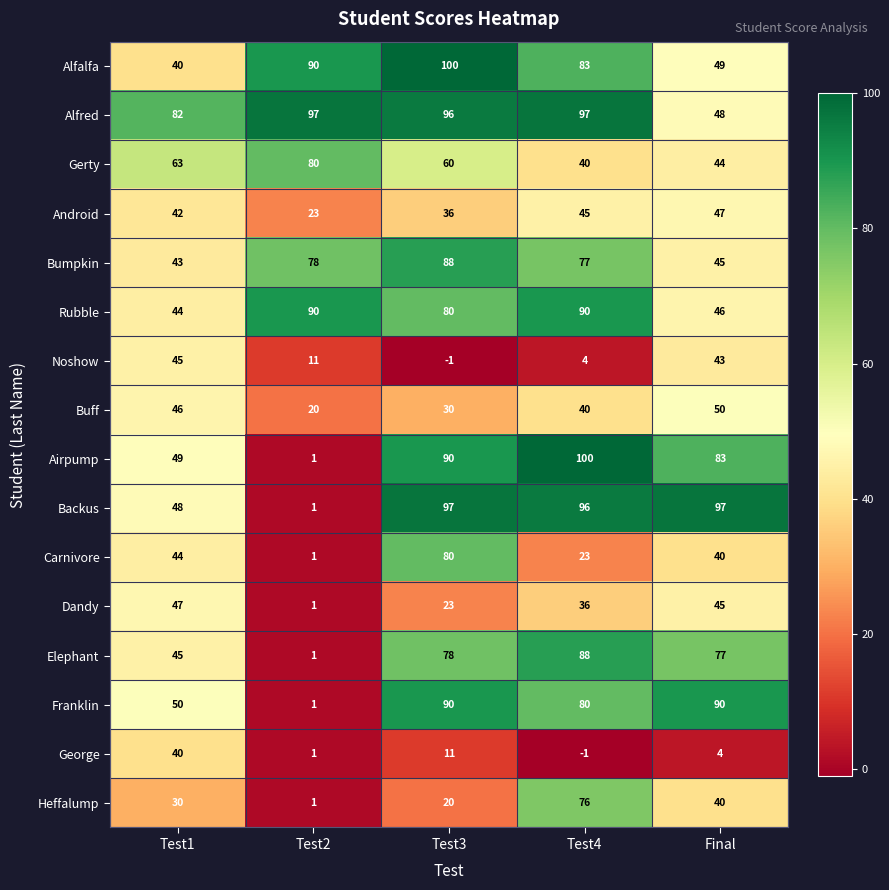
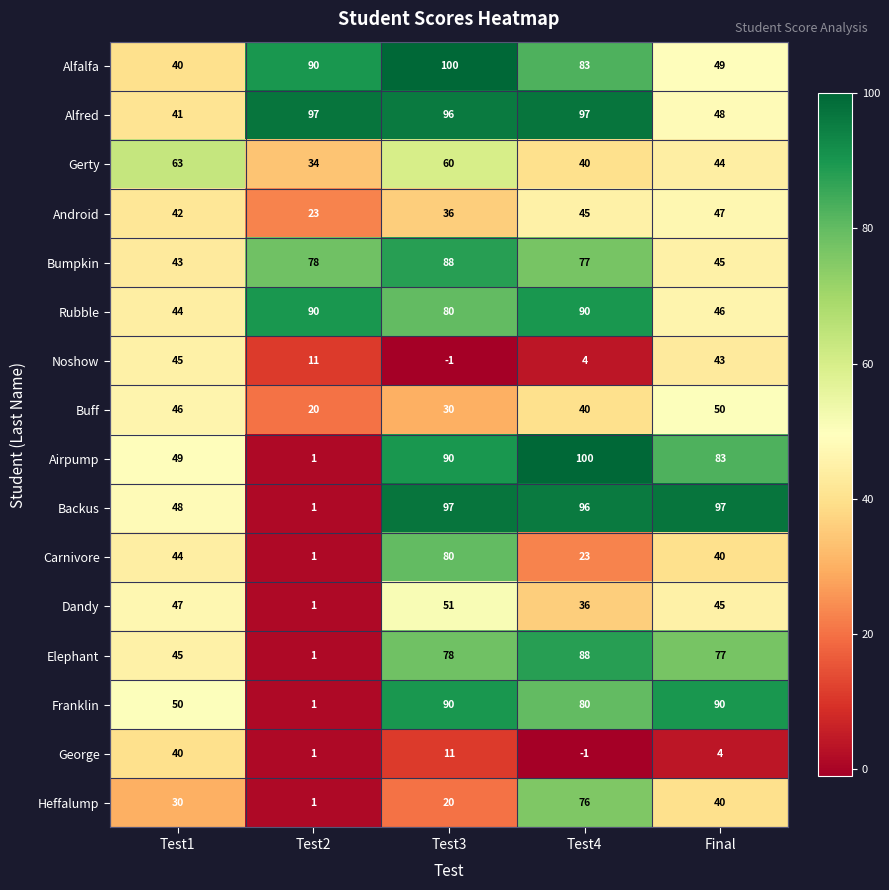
  {
    "Alfalfa": {
      "Test1": 40,
      "Test2": 90,
      "Test3": 100,
      "Test4": 83,
      "Final": 49
    },
    "Alfred": {
-     "Test1": 82,
+     "Test1": 41,
      "Test2": 97,
      "Test3": 96,
      "Test4": 97,
      "Final": 48
    },
    "Gerty": {
      "Test1": 63,
-     "Test2": 80,
+     "Test2": 34,
      "Test3": 60,
      "Test4": 40,
      "Final": 44
    },
    "Android": {
      "Test1": 42,
      "Test2": 23,
      "Test3": 36,
      "Test4": 45,
      "Final": 47
    },
    "Bumpkin": {
      "Test1": 43,
      "Test2": 78,
      "Test3": 88,
      "Test4": 77,
      "Final": 45
    },
    "Rubble": {
      "Test1": 44,
      "Test2": 90,
      "Test3": 80,
      "Test4": 90,
      "Final": 46
    },
    "Noshow": {
      "Test1": 45,
      "Test2": 11,
      "Test3": -1,
      "Test4": 4,
      "Final": 43
    },
    "Buff": {
      "Test1": 46,
      "Test2": 20,
      "Test3": 30,
      "Test4": 40,
      "Final": 50
    },
    "Airpump": {
      "Test1": 49,
      "Test2": 1,
      "Test3": 90,
      "Test4": 100,
      "Final": 83
    },
    "Backus": {
      "Test1": 48,
      "Test2": 1,
      "Test3": 97,
      "Test4": 96,
      "Final": 97
    },
    "Carnivore": {
      "Test1": 44,
      "Test2": 1,
      "Test3": 80,
      "Test4": 23,
      "Final": 40
    },
    "Dandy": {
      "Test1": 47,
      "Test2": 1,
-     "Test3": 23,
+     "Test3": 51,
      "Test4": 36,
      "Final": 45
    },
    "Elephant": {
      "Test1": 45,
      "Test2": 1,
      "Test3": 78,
      "Test4": 88,
      "Final": 77
    },
    "Franklin": {
      "Test1": 50,
      "Test2": 1,
      "Test3": 90,
      "Test4": 80,
      "Final": 90
    },
    "George": {
      "Test1": 40,
      "Test2": 1,
      "Test3": 11,
      "Test4": -1,
      "Final": 4
    },
    "Heffalump": {
      "Test1": 30,
      "Test2": 1,
      "Test3": 20,
      "Test4": 76,
      "Final": 40
    }
  }
